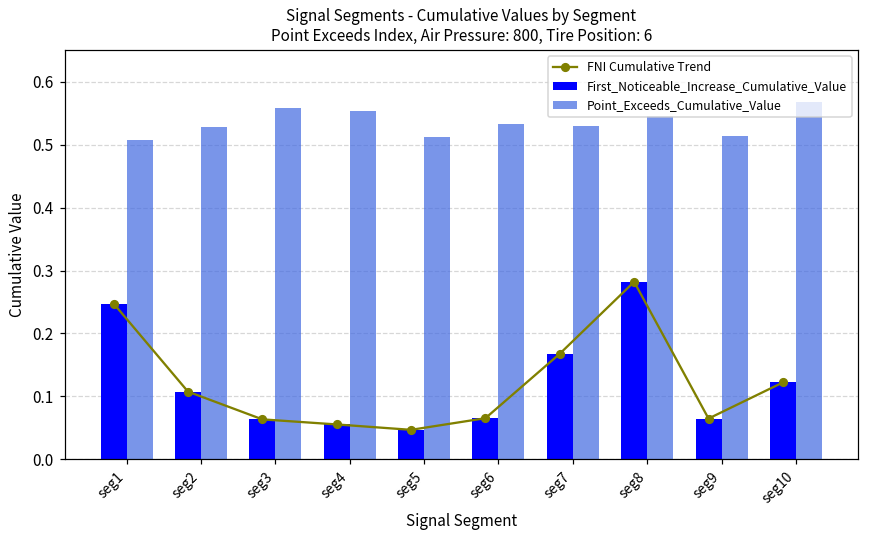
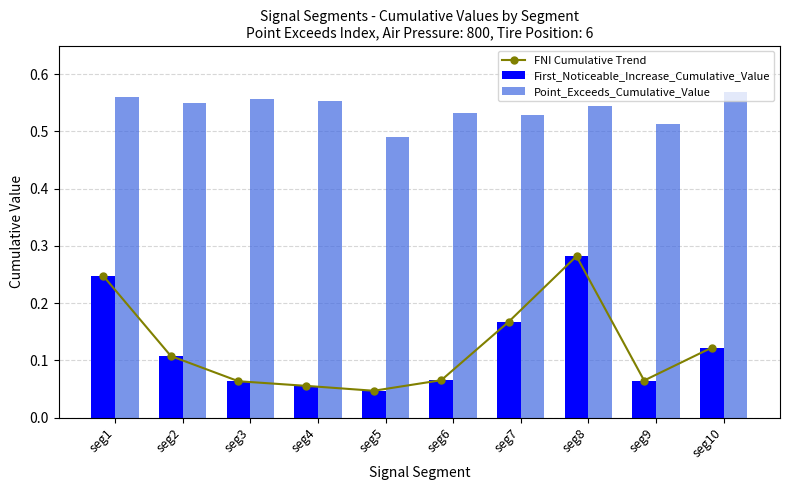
  {
    "First_Noticeable_Increase_Cumulative_Value": {
      "seg1": 0.25,
      "seg2": 0.11,
      "seg3": 0.06,
      "seg4": 0.06,
      "seg5": 0.05,
      "seg6": 0.07,
      "seg7": 0.17,
      "seg8": 0.28,
      "seg9": 0.06,
      "seg10": 0.12
    },
    "Point_Exceeds_Cumulative_Value": {
-     "seg1": 0.51,
-     "seg2": 0.53,
+     "seg1": 0.56,
+     "seg2": 0.55,
      "seg3": 0.56,
      "seg4": 0.55,
-     "seg5": 0.51,
+     "seg5": 0.49,
      "seg6": 0.53,
      "seg7": 0.53,
      "seg8": 0.54,
      "seg9": 0.51
    }
  }
